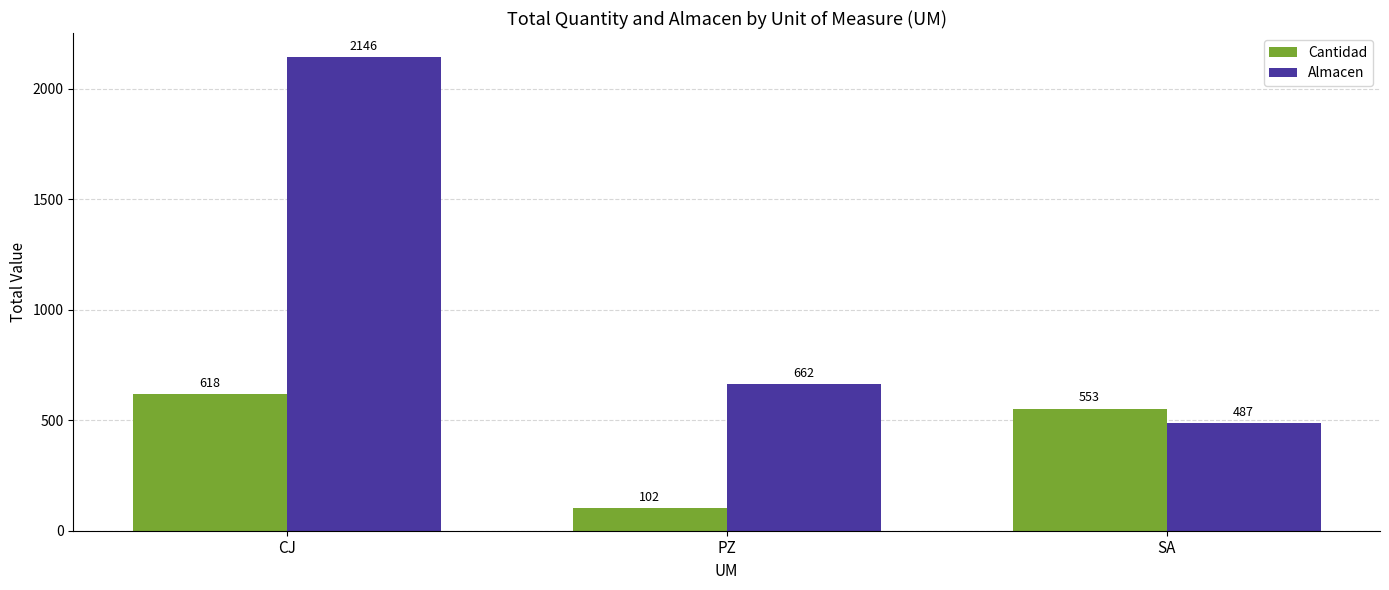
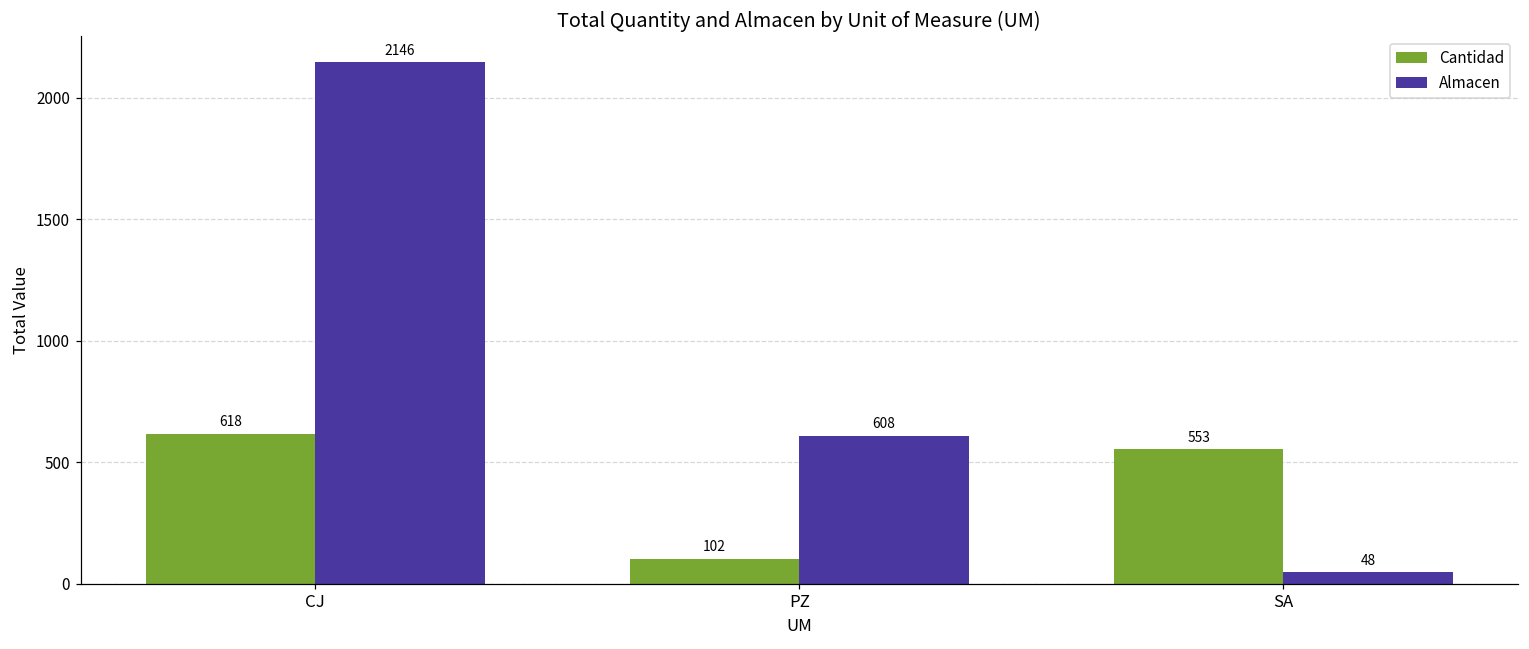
  {
    "Cantidad": {
      "CJ": 618,
      "PZ": 102,
      "SA": 553
    },
    "Almacen": {
      "CJ": 2146,
-     "PZ": 662,
-     "SA": 487
+     "PZ": 608,
+     "SA": 48
    }
  }
